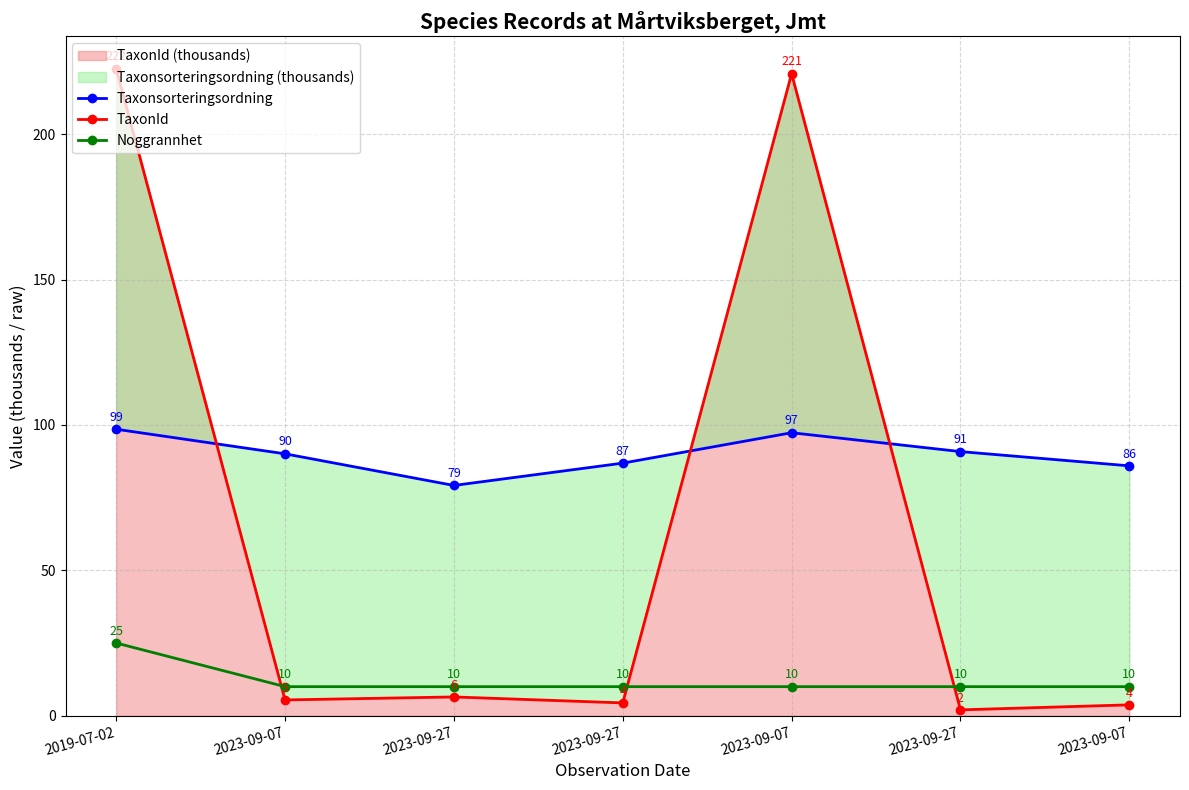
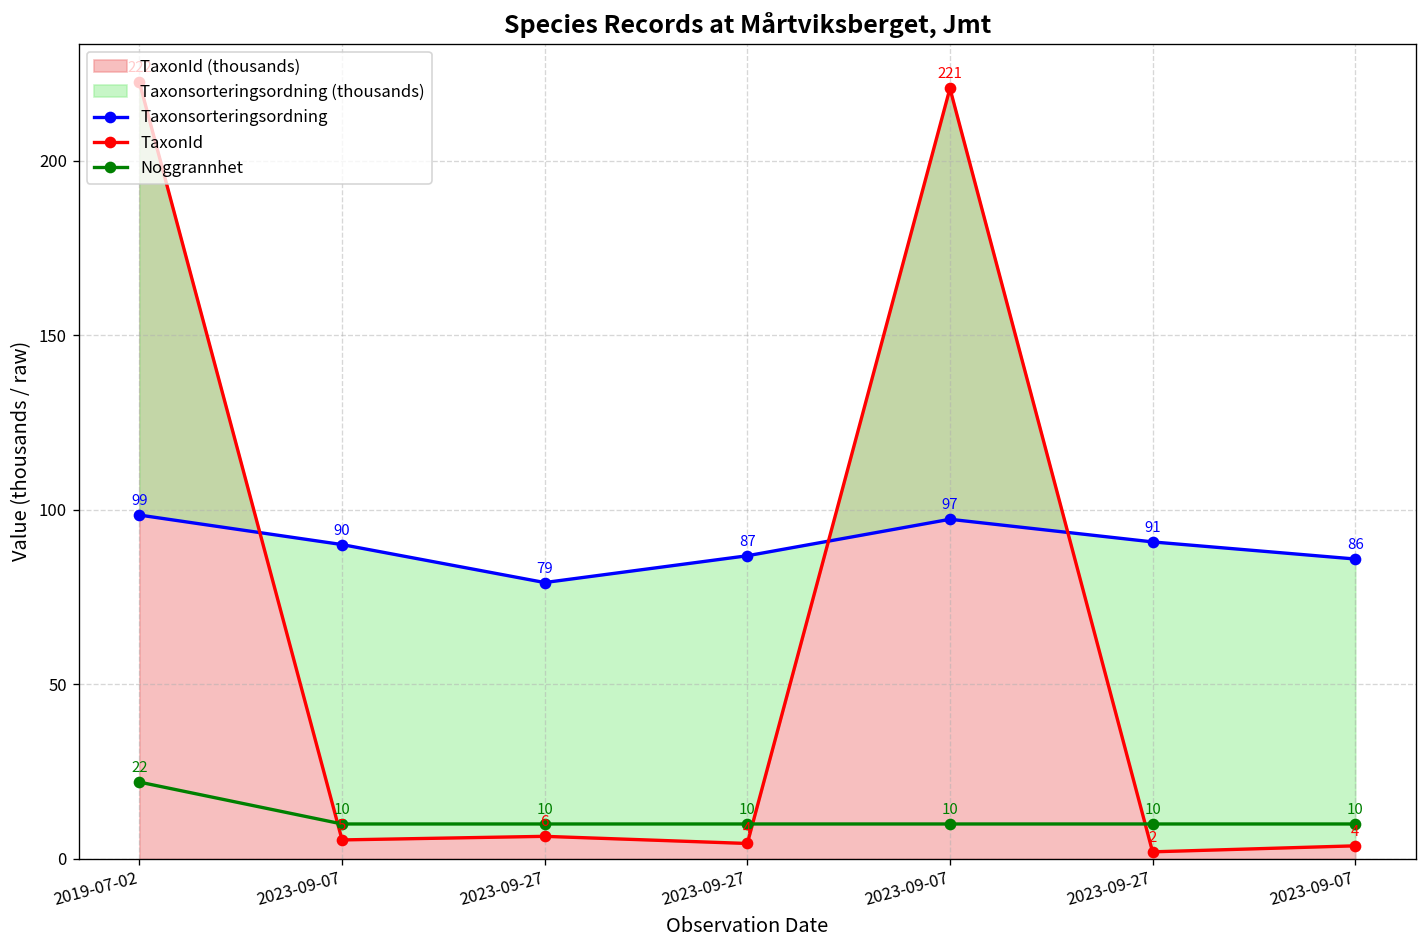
  {
    "Taxonsorteringsordning": {
      "2019-07-02": 99
    },
    "Noggrannhet": {
-     "2019-07-02": 25
+     "2019-07-02": 22
    }
  }
